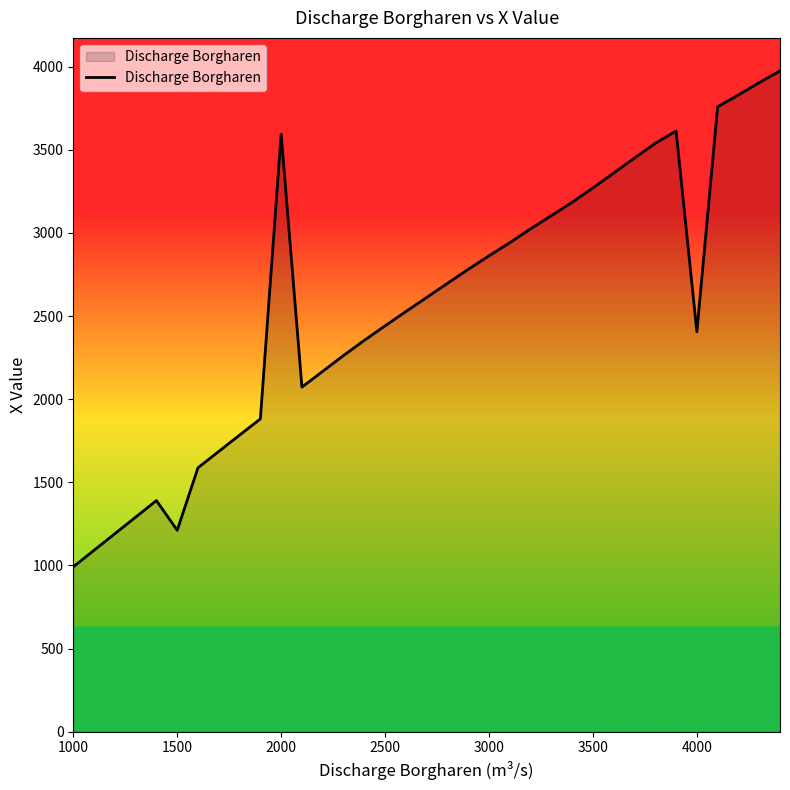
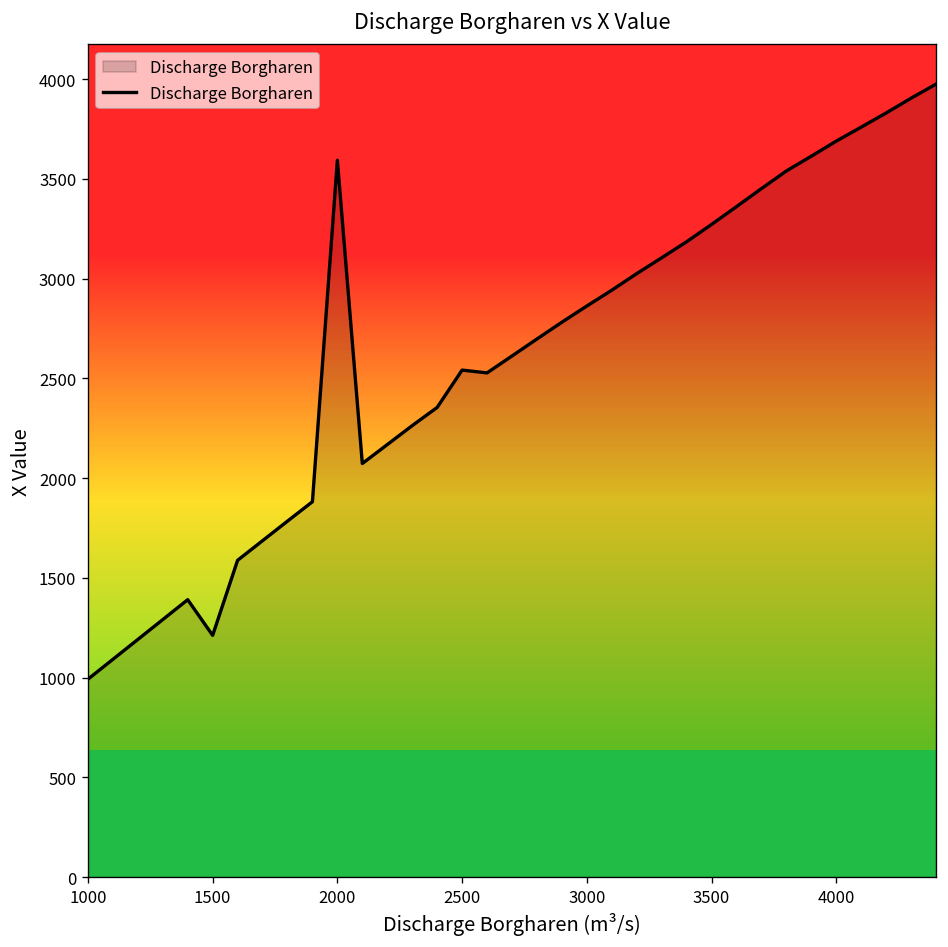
  {
    "1000": 990,
    "1500": 1210,
    "2000": 3590,
-   "2500": 2440,
+   "2500": 2540,
    "3000": 2860,
    "3500": 3270,
-   "4000": 2410
+   "4000": 3690
  }
